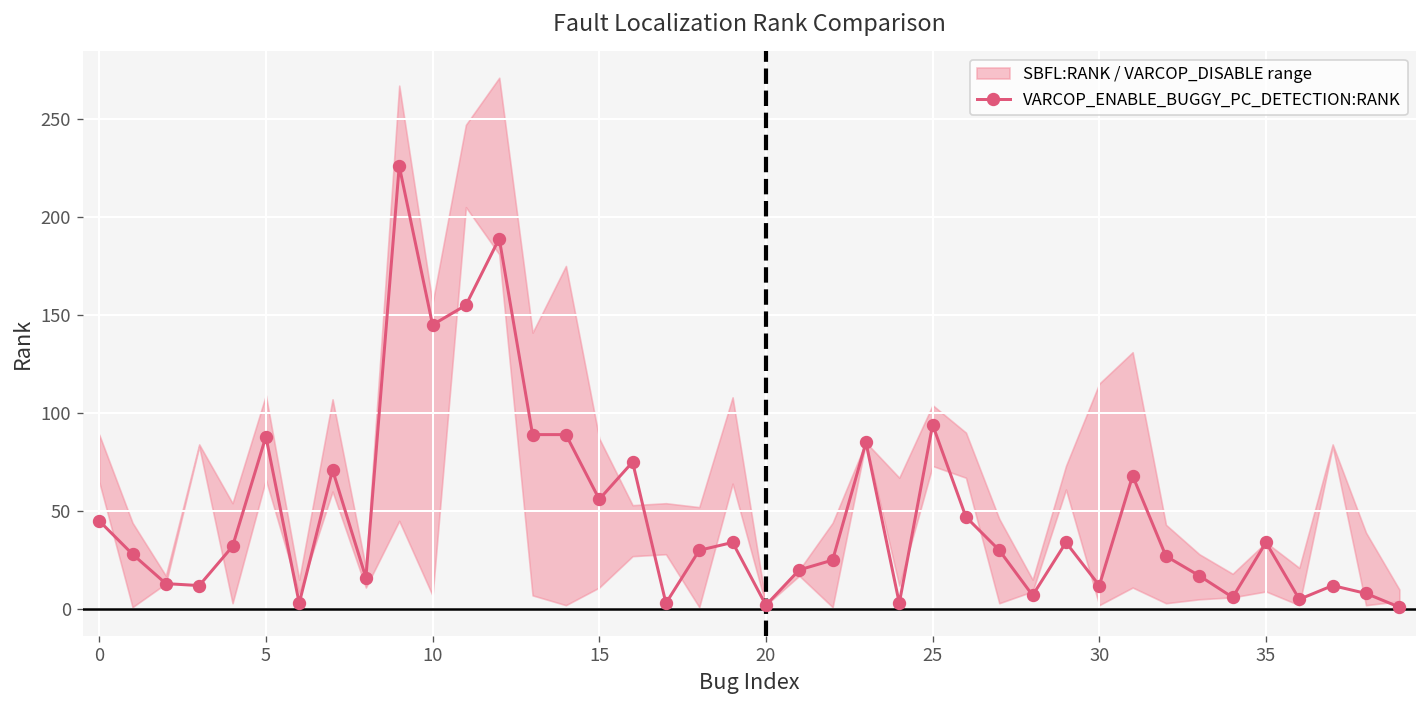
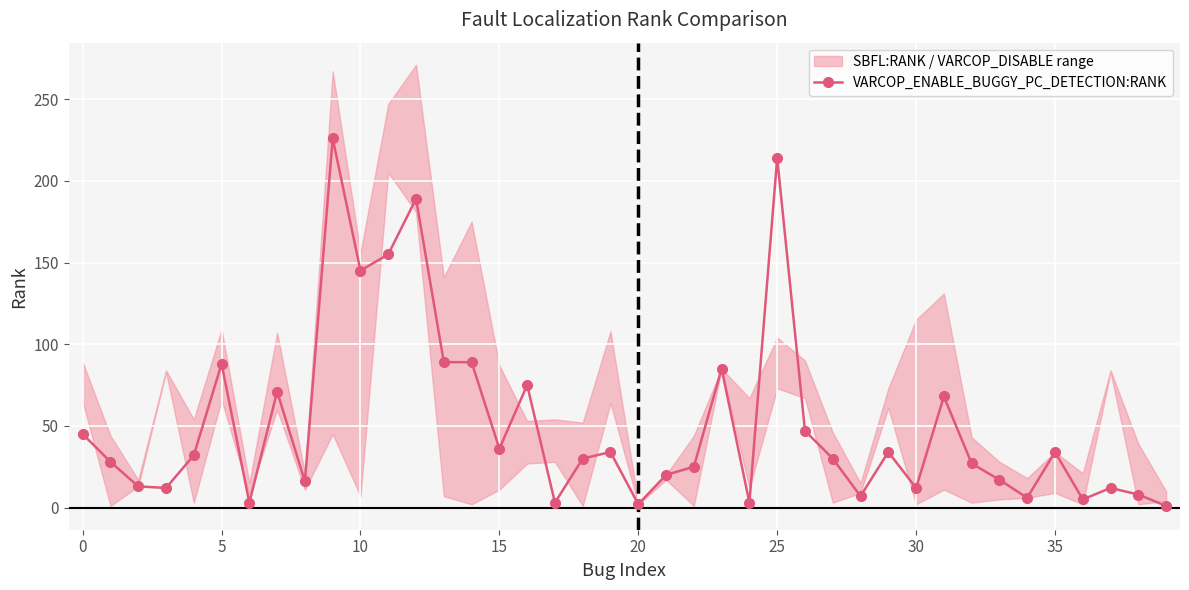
  {
    "VARCOP_ENABLE_BUGGY_PC_DETECTION:RANK": {
      "0": 45,
      "5": 88,
      "10": 145,
-     "15": 56,
-     "25": 94,
+     "15": 36,
+     "25": 214,
      "30": 12
    }
  }
